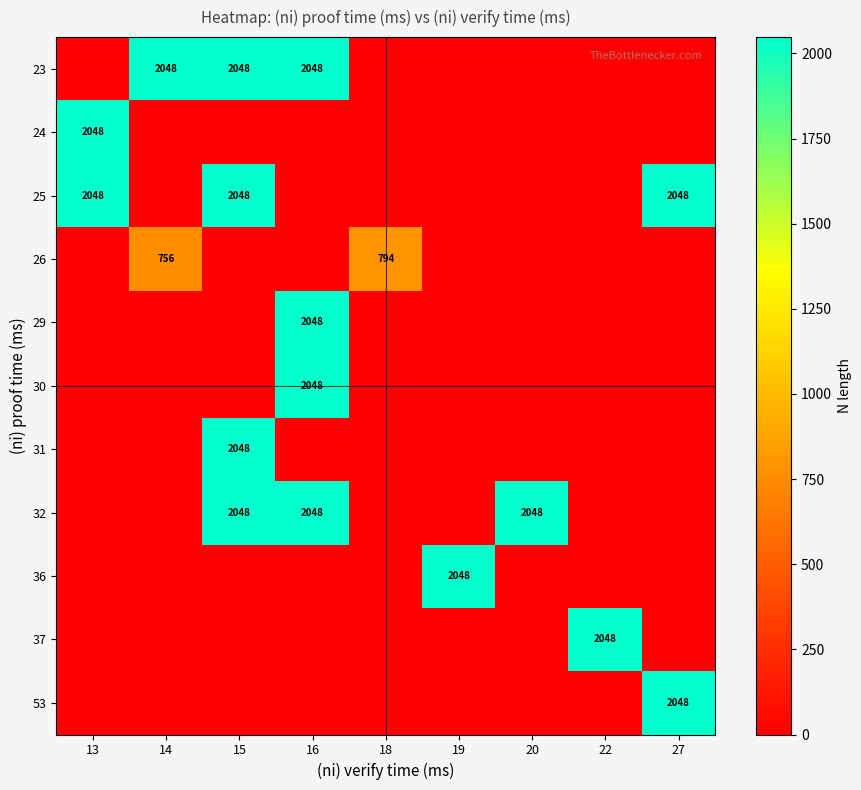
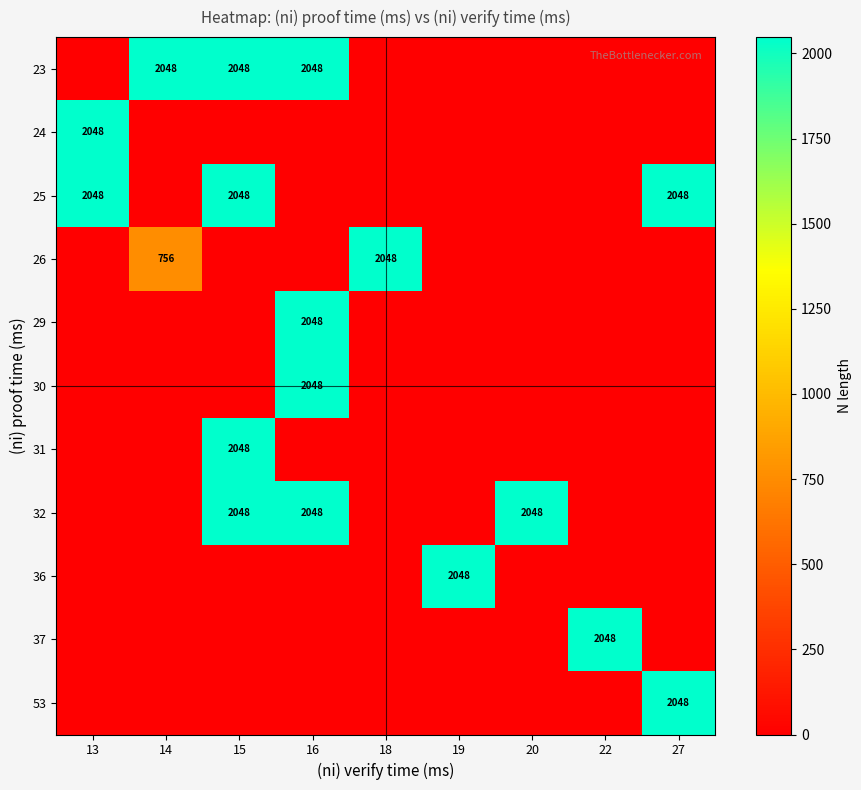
  {
    "23": {
      "14": 2048,
      "15": 2048,
      "16": 2048
    },
    "24": {
      "13": 2048
    },
    "25": {
      "13": 2048,
      "15": 2048,
      "27": 2048
    },
    "26": {
      "14": 756,
-     "18": 794
+     "18": 2048
    },
    "29": {
      "16": 2048
    },
    "30": {
      "16": 2048
    },
    "31": {
      "15": 2048
    },
    "32": {
      "15": 2048,
      "16": 2048,
      "20": 2048
    },
    "36": {
      "19": 2048
    },
    "37": {
      "22": 2048
    },
    "53": {
      "27": 2048
    }
  }
